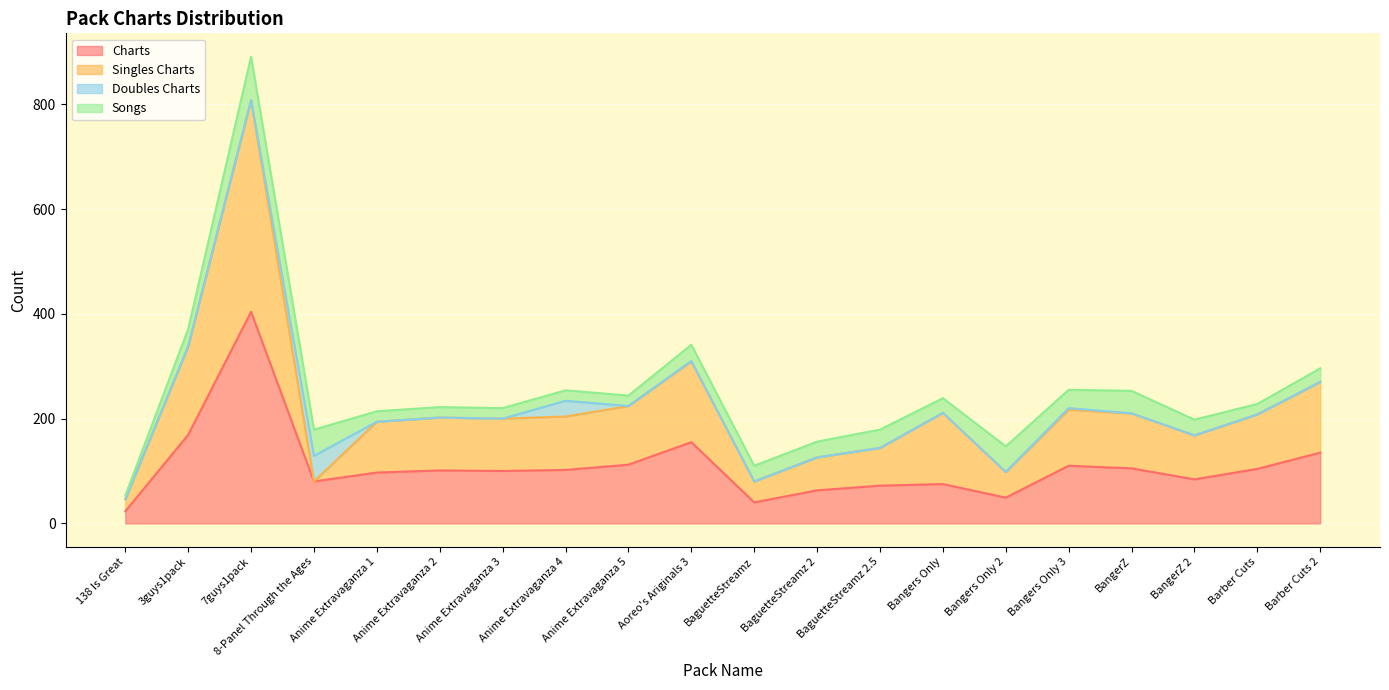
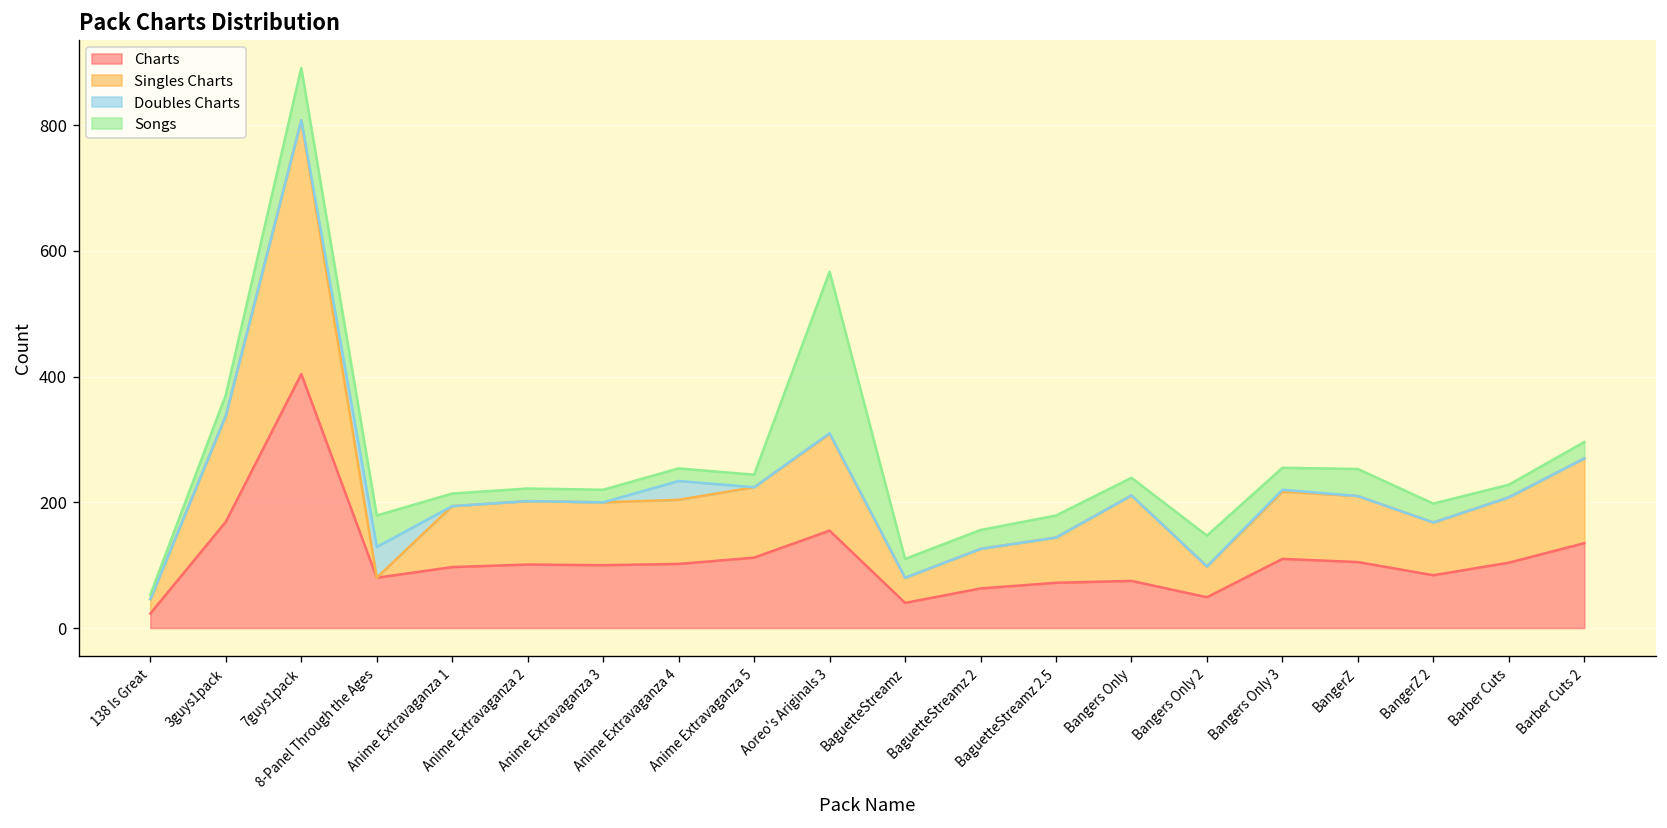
  {
    "Charts": {
      "138 Is Great": 20,
      "3guys1pack": 170,
      "7guys1pack": 400,
      "Anime Extravaganza 1": 100,
      "Anime Extravaganza 2": 100,
      "Anime Extravaganza 3": 100,
      "Anime Extravaganza 4": 100,
      "Anime Extravaganza 5": 110,
      "Aoreo's Ariginals 3": 160,
      "BaguetteStreamz": 40,
      "BaguetteStreamz 2": 60,
      "BaguetteStreamz 2.5": 70,
      "Bangers Only": 80,
      "Bangers Only 2": 50,
      "Bangers Only 3": 110,
      "BangerZ": 110,
      "BangerZ 2": 80,
      "Barber Cuts": 100,
      "Barber Cuts 2": 140
    },
    "Singles Charts": {
      "Anime Extravaganza 4": 100
    },
    "Doubles Charts": {
      "8-Panel Through the Ages": 50,
      "Anime Extravaganza 4": 30
    },
    "Songs": {
      "138 Is Great": 10,
      "3guys1pack": 30,
      "7guys1pack": 80,
      "8-Panel Through the Ages": 50,
      "Anime Extravaganza 1": 20,
      "Anime Extravaganza 2": 20,
      "Anime Extravaganza 3": 20,
      "Anime Extravaganza 4": 20,
      "Anime Extravaganza 5": 20,
-     "Aoreo's Ariginals 3": 30,
+     "Aoreo's Ariginals 3": 260,
      "BaguetteStreamz": 30,
      "BaguetteStreamz 2": 30,
      "BaguetteStreamz 2.5": 40,
      "Bangers Only": 30,
      "Bangers Only 2": 50,
      "Bangers Only 3": 40,
      "BangerZ": 40,
      "BangerZ 2": 30,
      "Barber Cuts": 20,
      "Barber Cuts 2": 30
    }
  }
